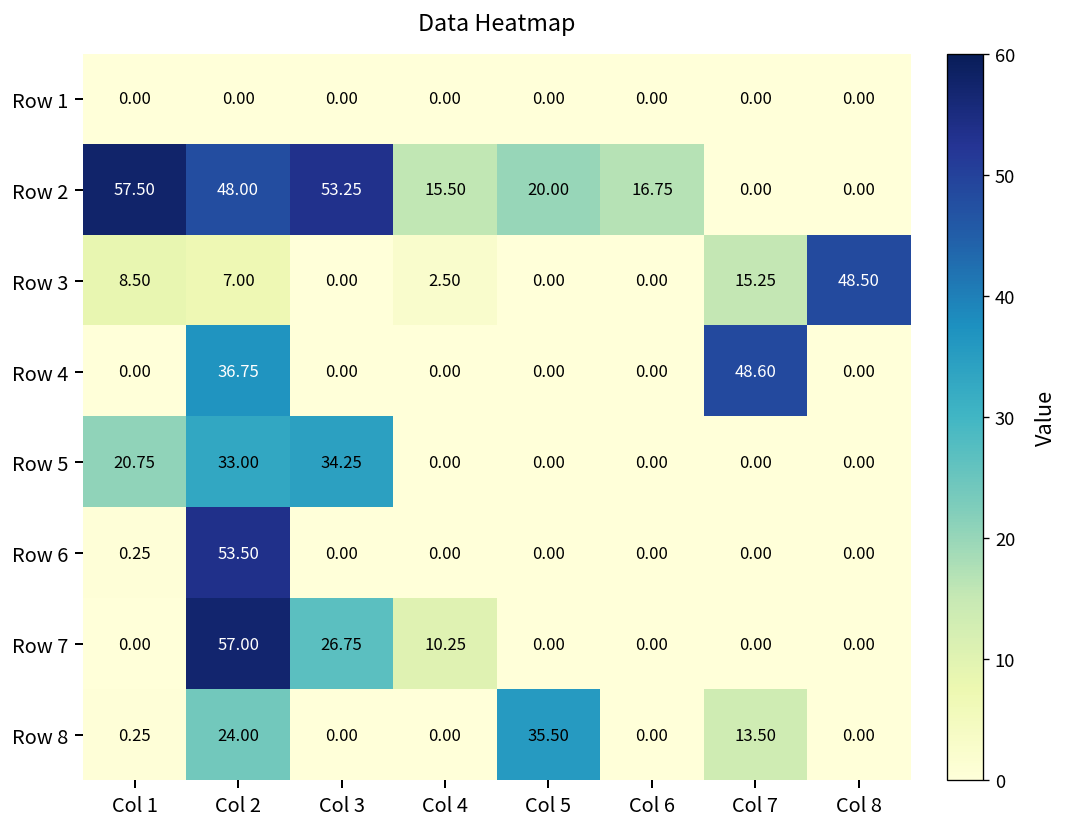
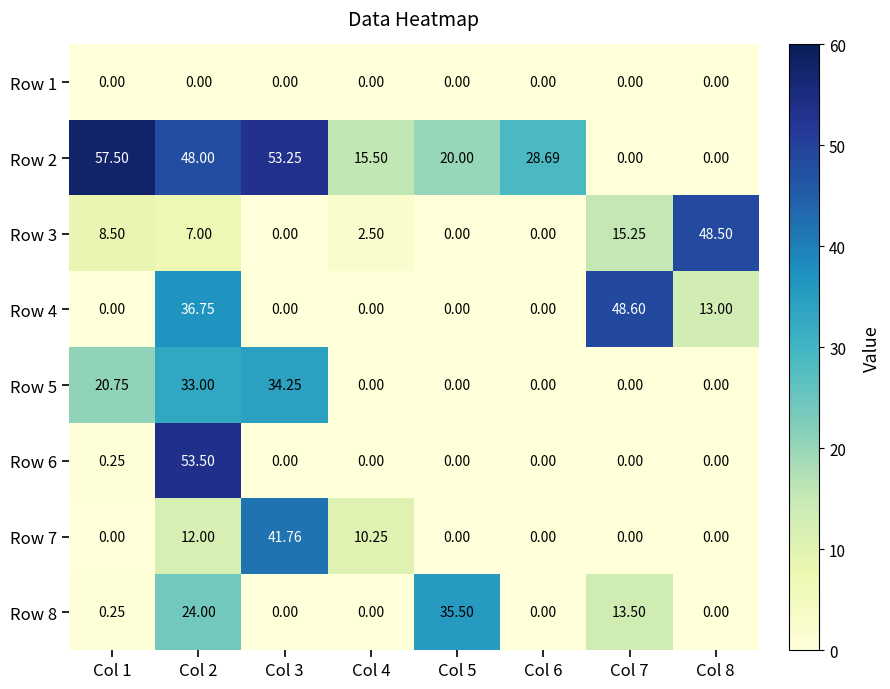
  {
    "Row 1": {
      "Col 1": 0.00,
      "Col 2": 0.00,
      "Col 3": 0.00,
      "Col 4": 0.00,
      "Col 5": 0.00,
      "Col 6": 0.00,
      "Col 7": 0.00,
      "Col 8": 0.00
    },
    "Row 2": {
      "Col 1": 57.50,
      "Col 2": 48.00,
      "Col 3": 53.25,
      "Col 4": 15.50,
      "Col 5": 20.00,
-     "Col 6": 16.75,
+     "Col 6": 28.69,
      "Col 7": 0.00,
      "Col 8": 0.00
    },
    "Row 3": {
      "Col 1": 8.50,
      "Col 2": 7.00,
      "Col 3": 0.00,
      "Col 4": 2.50,
      "Col 5": 0.00,
      "Col 6": 0.00,
      "Col 7": 15.25,
      "Col 8": 48.50
    },
    "Row 4": {
      "Col 1": 0.00,
      "Col 2": 36.75,
      "Col 3": 0.00,
      "Col 4": 0.00,
      "Col 5": 0.00,
      "Col 6": 0.00,
      "Col 7": 48.60,
-     "Col 8": 0.00
+     "Col 8": 13.00
    },
    "Row 5": {
      "Col 1": 20.75,
      "Col 2": 33.00,
      "Col 3": 34.25,
      "Col 4": 0.00,
      "Col 5": 0.00,
      "Col 6": 0.00,
      "Col 7": 0.00,
      "Col 8": 0.00
    },
    "Row 6": {
      "Col 1": 0.25,
      "Col 2": 53.50,
      "Col 3": 0.00,
      "Col 4": 0.00,
      "Col 5": 0.00,
      "Col 6": 0.00,
      "Col 7": 0.00,
      "Col 8": 0.00
    },
    "Row 7": {
      "Col 1": 0.00,
-     "Col 2": 57.00,
-     "Col 3": 26.75,
+     "Col 2": 12.00,
+     "Col 3": 41.76,
      "Col 4": 10.25,
      "Col 5": 0.00,
      "Col 6": 0.00,
      "Col 7": 0.00,
      "Col 8": 0.00
    },
    "Row 8": {
      "Col 1": 0.25,
      "Col 2": 24.00,
      "Col 3": 0.00,
      "Col 4": 0.00,
      "Col 5": 35.50,
      "Col 6": 0.00,
      "Col 7": 13.50,
      "Col 8": 0.00
    }
  }
